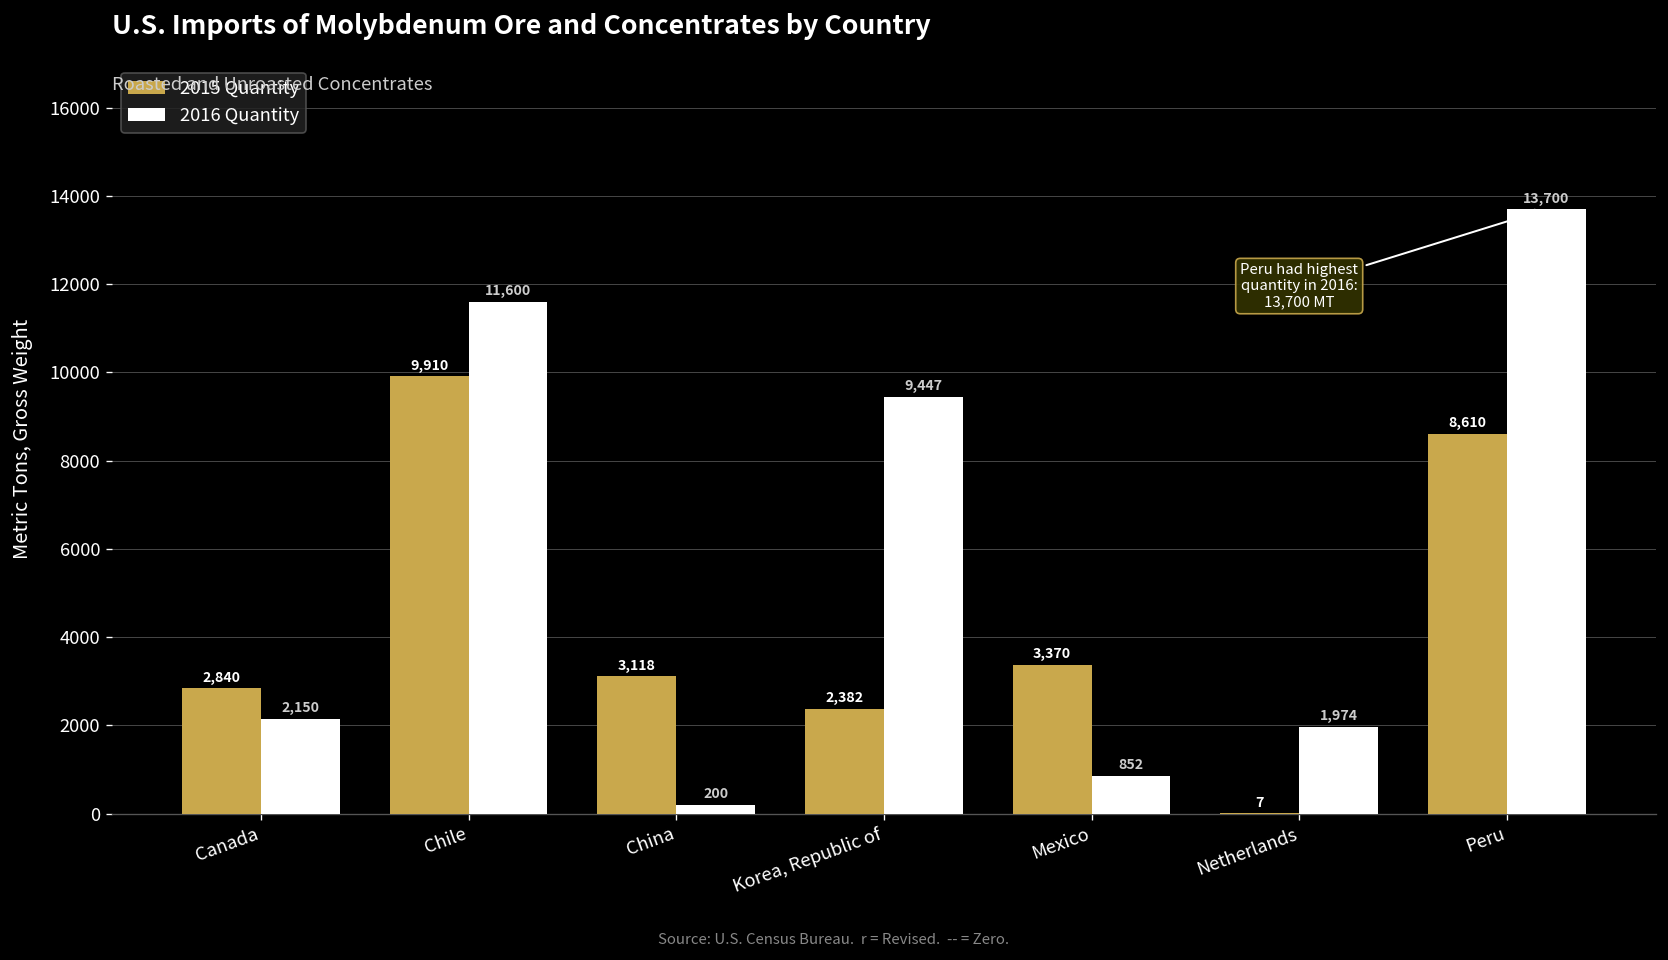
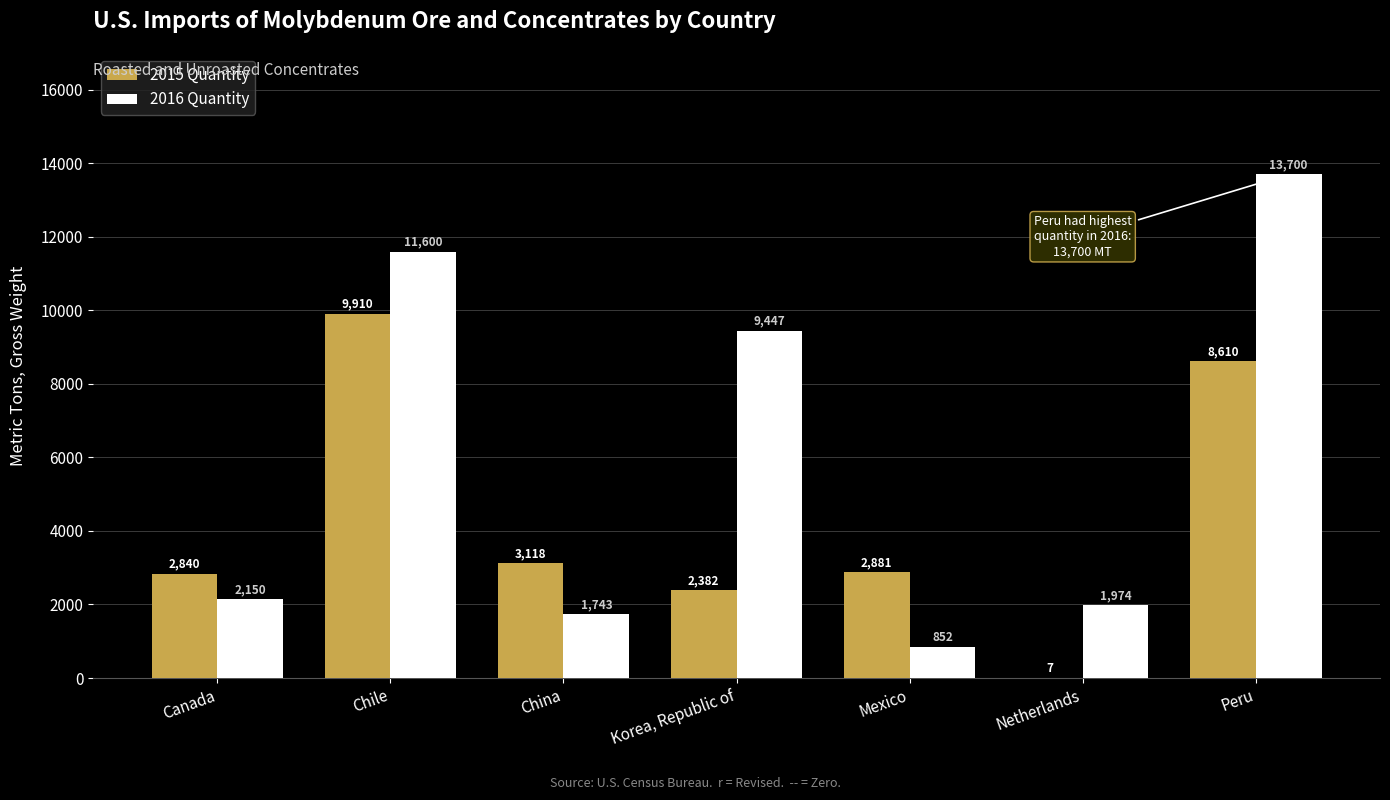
  {
    "2015 Quantity": {
      "Canada": "2,840",
      "Chile": "9,910",
      "China": "3,118",
      "Korea, Republic of": "2,382",
-     "Mexico": "3,370",
+     "Mexico": "2,881",
      "Netherlands": "7",
      "Peru": "8,610"
    },
    "2016 Quantity": {
      "Canada": "2,150",
      "Chile": "11,600",
-     "China": "200",
+     "China": "1,743",
      "Korea, Republic of": "9,447",
      "Mexico": "852",
      "Netherlands": "1,974",
      "Peru": "13,700"
    }
  }
